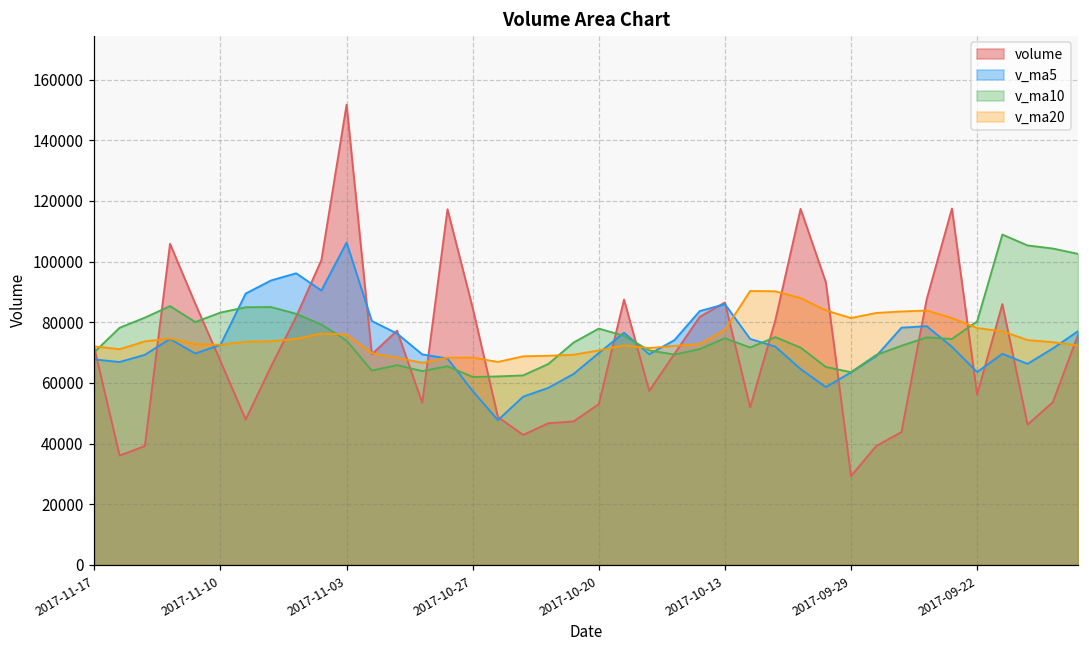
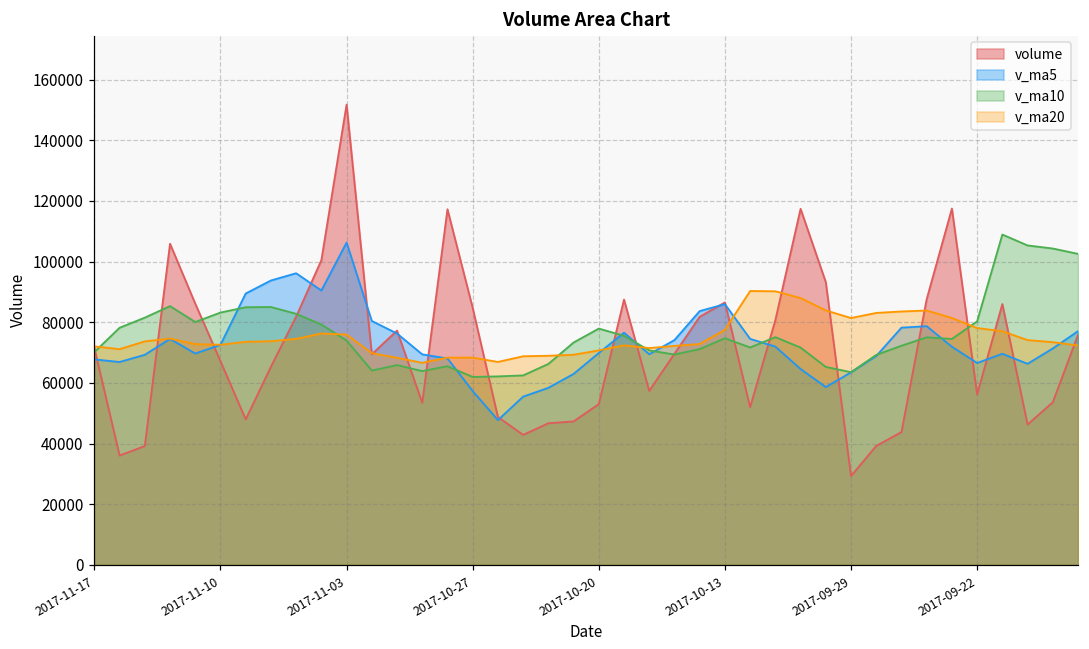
  {
    "volume": {
      "2017-11-10": 67000,
      "2017-11-03": 152000,
      "2017-10-27": 85000,
      "2017-10-20": 53000,
      "2017-09-29": 29000,
      "2017-09-22": 56000
    },
    "v_ma5": {
      "2017-11-17": 68000,
      "2017-11-03": 106000,
      "2017-10-27": 57000,
-     "2017-09-22": 64000
+     "2017-09-22": 67000
    },
    "v_ma10": {
      "2017-11-17": 70000,
      "2017-11-10": 83000,
      "2017-11-03": 74000,
      "2017-10-27": 62000,
      "2017-10-20": 78000,
      "2017-10-13": 75000,
      "2017-09-22": 80000
    },
    "v_ma20": {
      "2017-11-03": 76000,
      "2017-10-27": 68000,
      "2017-10-13": 78000,
      "2017-09-29": 81000,
      "2017-09-22": 78000
    }
  }
